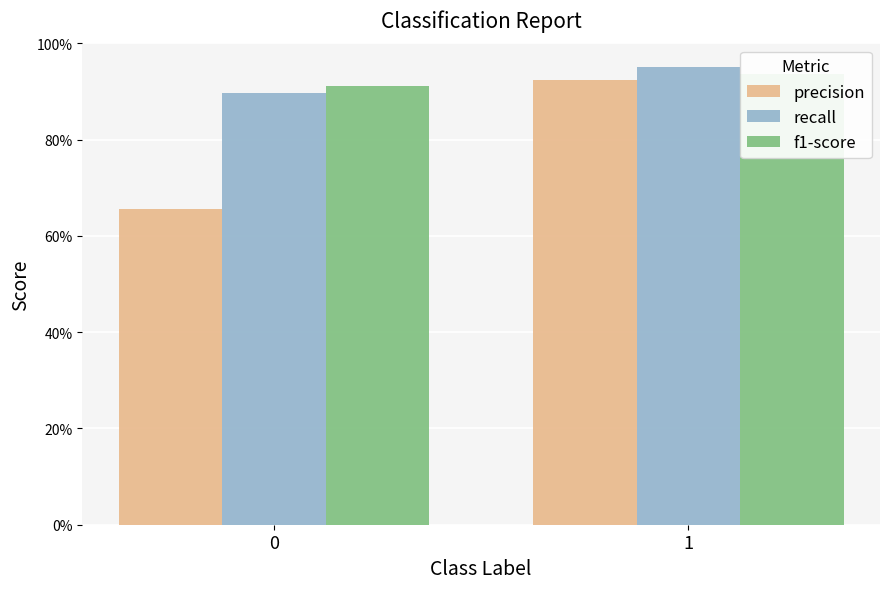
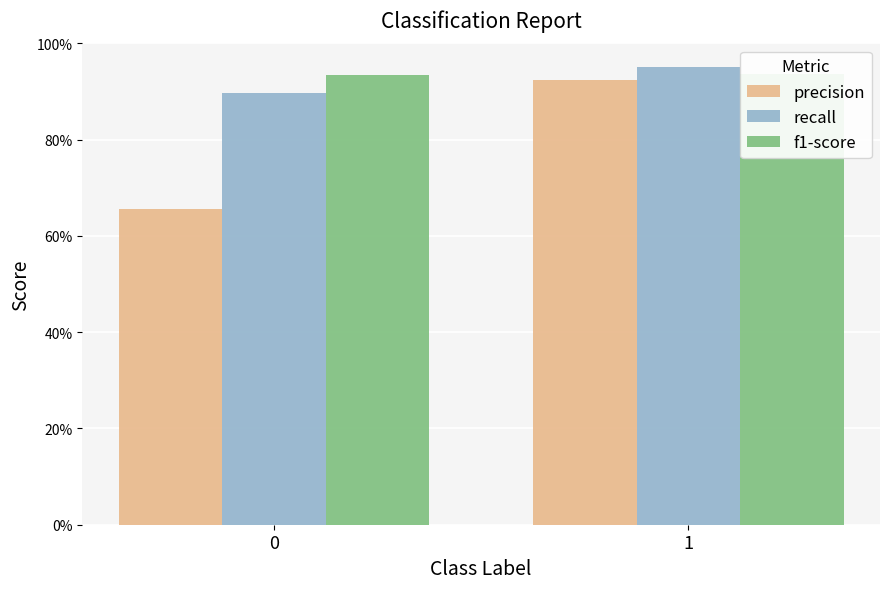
  {
    "precision": {
      "0": "66%",
      "1": "92%"
    },
    "recall": {
      "0": "90%",
      "1": "95%"
    },
    "f1-score": {
-     "0": "91%"
+     "0": "93%"
    }
  }
